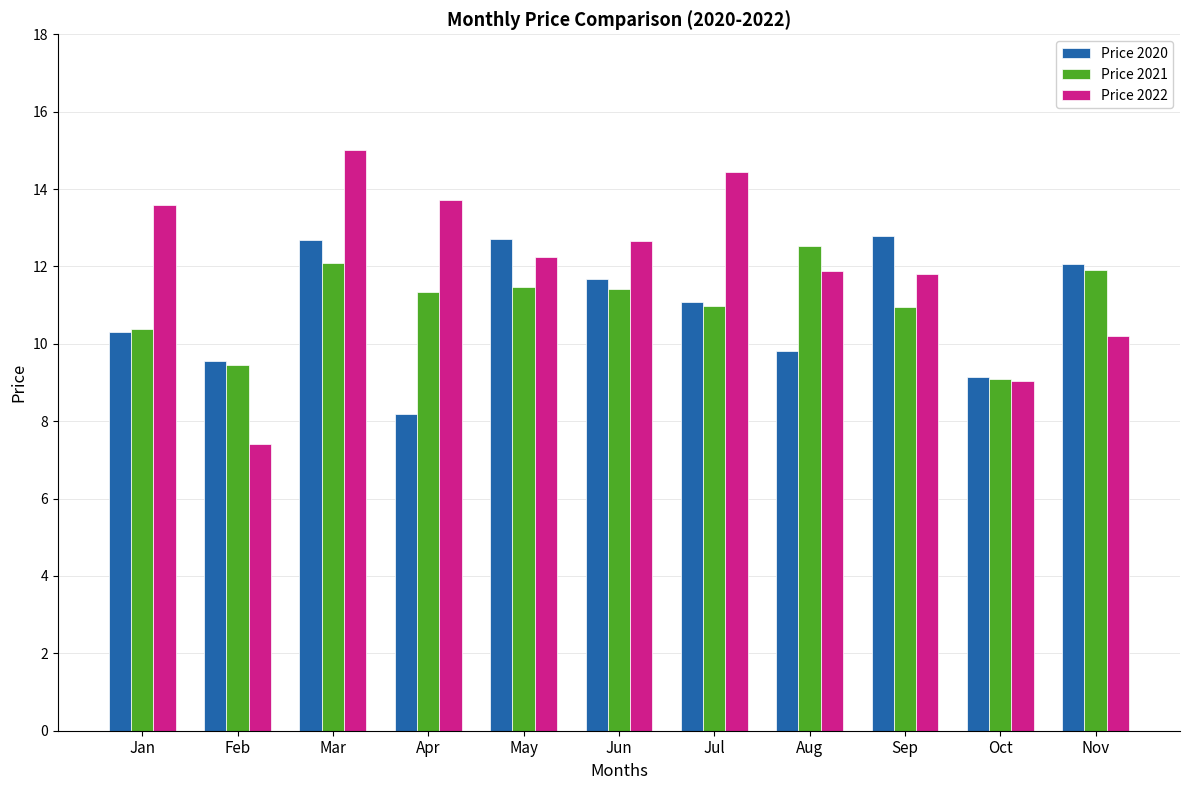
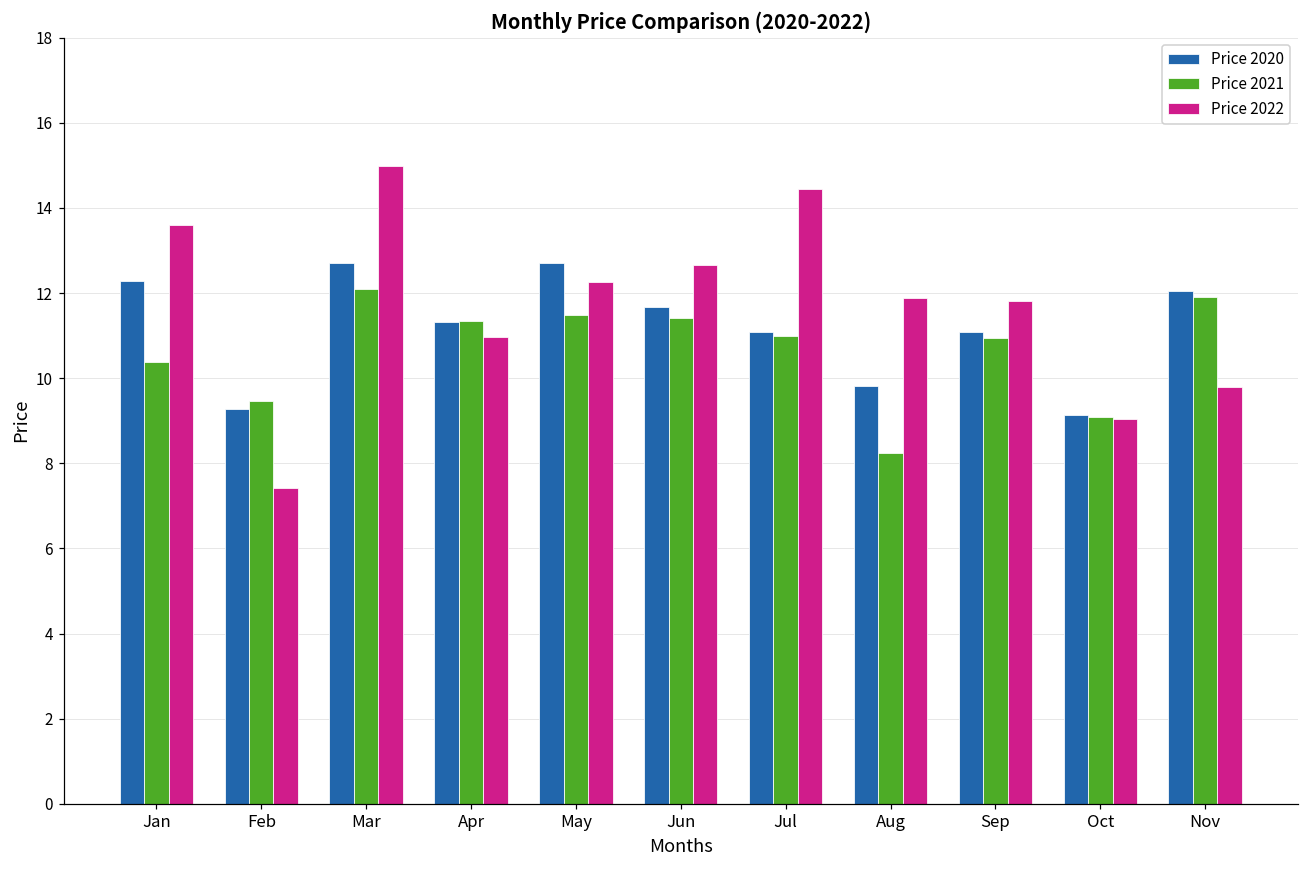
  {
    "Price 2020": {
-     "Jan": 10.3,
-     "Feb": 9.6,
+     "Jan": 12.3,
+     "Feb": 9.3,
      "Mar": 12.7,
-     "Apr": 8.2,
+     "Apr": 11.3,
      "May": 12.7,
      "Jun": 11.7,
      "Jul": 11.1,
      "Aug": 9.8,
-     "Sep": 12.8,
+     "Sep": 11.1,
      "Oct": 9.1,
      "Nov": 12.1
    },
    "Price 2021": {
      "Jan": 10.4,
      "Feb": 9.5,
      "Mar": 12.1,
      "Apr": 11.3,
      "May": 11.5,
      "Jun": 11.4,
      "Jul": 11.0,
-     "Aug": 12.5,
+     "Aug": 8.2,
      "Sep": 11.0,
      "Oct": 9.1,
      "Nov": 11.9
    },
    "Price 2022": {
      "Jan": 13.6,
      "Feb": 7.4,
      "Mar": 15.0,
-     "Apr": 13.7,
+     "Apr": 11.0,
      "May": 12.3,
      "Jun": 12.7,
      "Jul": 14.4,
      "Aug": 11.9,
      "Sep": 11.8,
      "Oct": 9.0,
-     "Nov": 10.2
+     "Nov": 9.8
    }
  }
